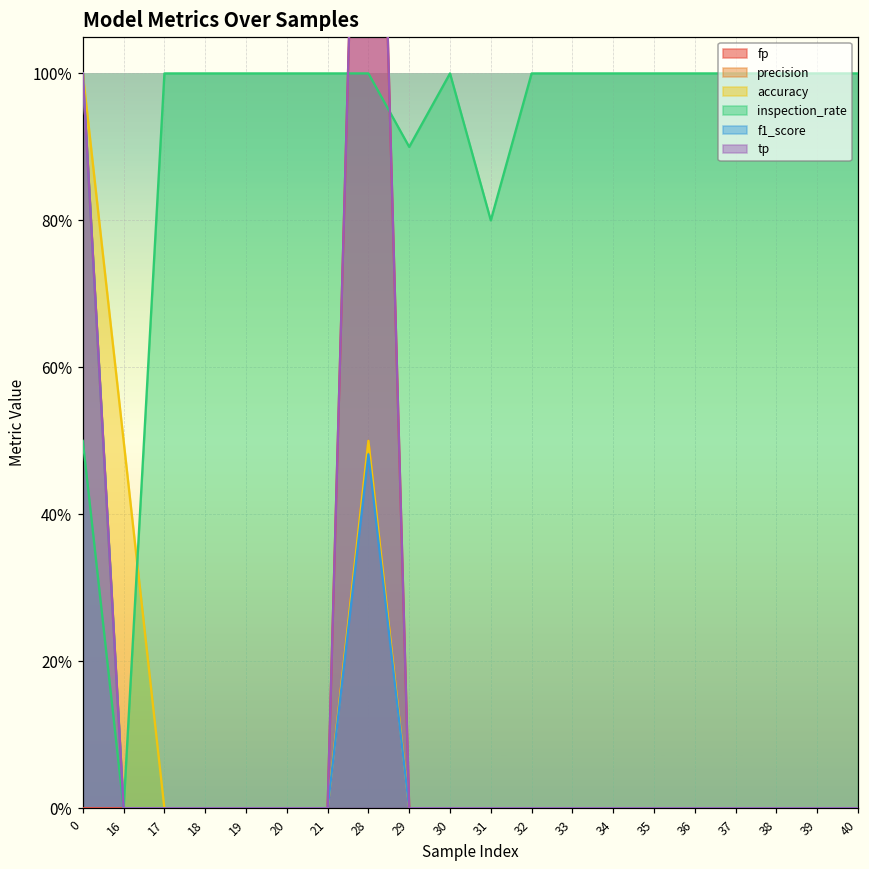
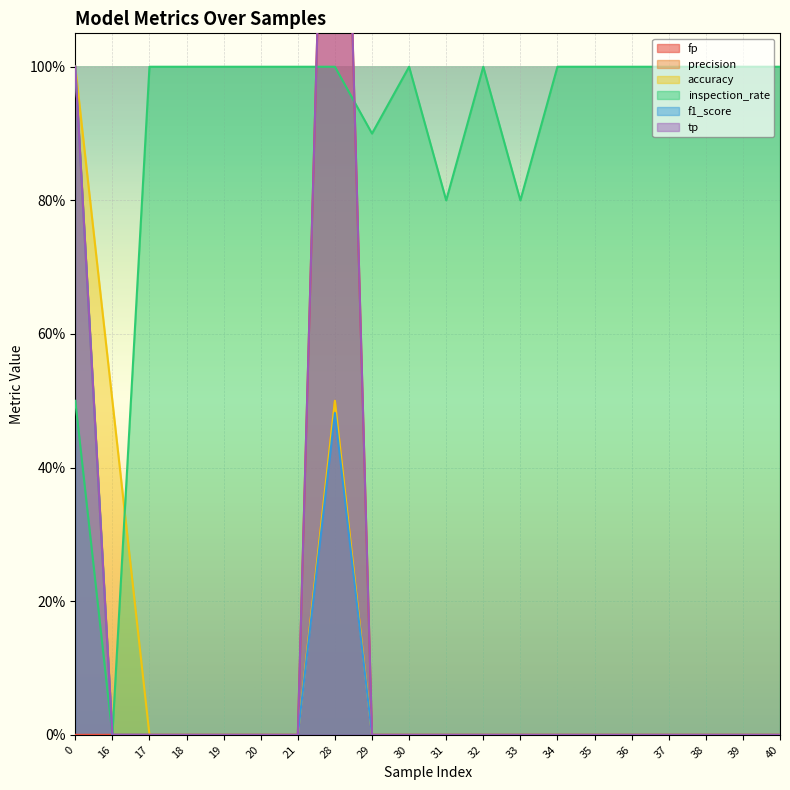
  {
    "inspection_rate": {
      "0": "50%",
      "17": "100%",
      "18": "100%",
      "19": "100%",
      "20": "100%",
      "21": "100%",
      "28": "100%",
      "29": "90%",
      "30": "100%",
      "31": "80%",
      "32": "100%",
-     "33": "100%",
+     "33": "80%",
      "34": "100%",
      "35": "100%",
      "36": "100%",
      "40": "100%"
    },
    "f1_score": {
      "28": "48%"
    }
  }
